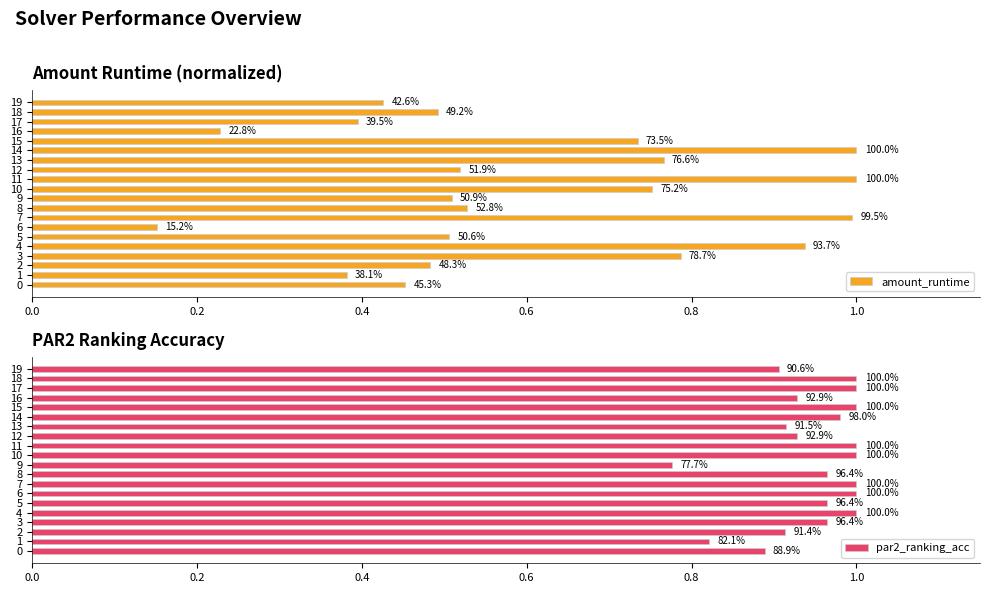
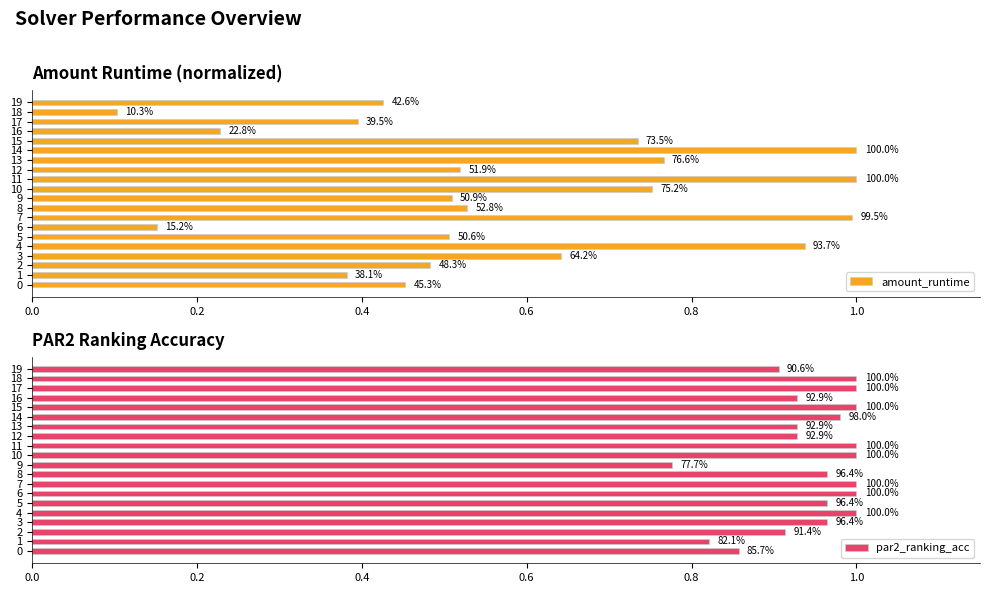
  {
    "Amount Runtime (normalized)": {
      "19": "42.6%",
-     "18": "49.2%",
+     "18": "10.3%",
      "17": "39.5%",
      "16": "22.8%",
      "15": "73.5%",
      "14": "100.0%",
      "13": "76.6%",
      "12": "51.9%",
      "11": "100.0%",
      "10": "75.2%",
      "9": "50.9%",
      "8": "52.8%",
      "7": "99.5%",
      "6": "15.2%",
      "5": "50.6%",
      "4": "93.7%",
-     "3": "78.7%",
+     "3": "64.2%",
      "2": "48.3%",
      "1": "38.1%",
      "0": "45.3%"
    },
    "PAR2 Ranking Accuracy": {
      "19": "90.6%",
      "18": "100.0%",
      "17": "100.0%",
      "16": "92.9%",
      "15": "100.0%",
      "14": "98.0%",
-     "13": "91.5%",
+     "13": "92.9%",
      "12": "92.9%",
      "11": "100.0%",
      "10": "100.0%",
      "9": "77.7%",
      "8": "96.4%",
      "7": "100.0%",
      "6": "100.0%",
      "5": "96.4%",
      "4": "100.0%",
      "3": "96.4%",
      "2": "91.4%",
      "1": "82.1%",
-     "0": "88.9%"
+     "0": "85.7%"
    }
  }
